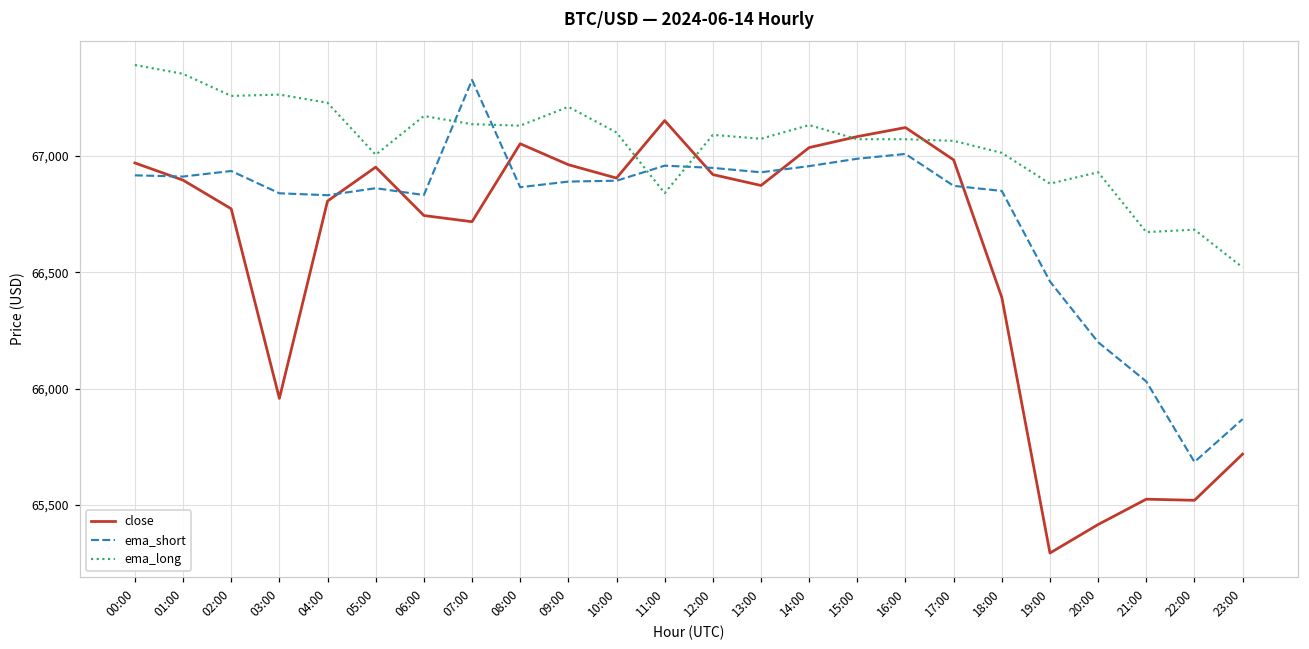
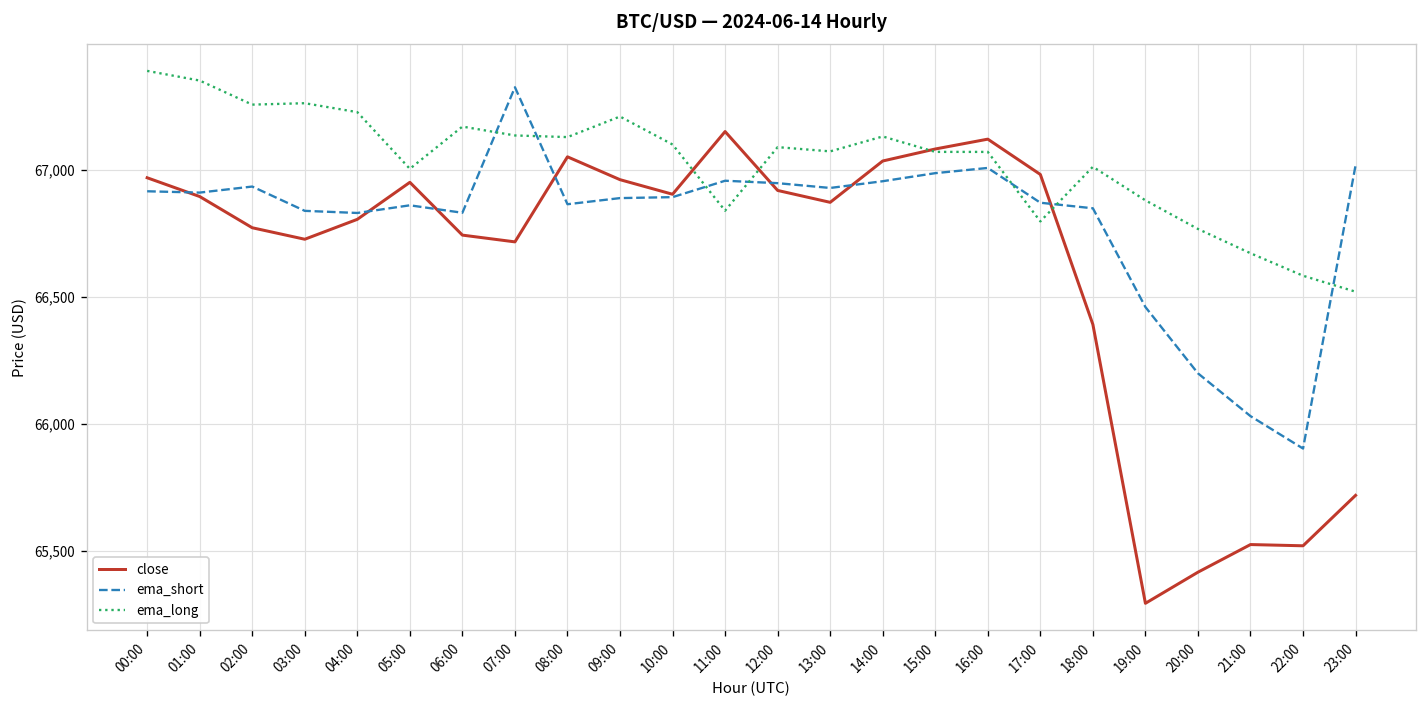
  {
    "close": {
      "00:00": "66,970",
      "01:00": "66,900",
      "02:00": "66,770",
-     "03:00": "65,960",
+     "03:00": "66,730",
      "04:00": "66,810",
      "05:00": "66,950",
      "06:00": "66,740",
      "07:00": "66,720",
      "08:00": "67,050",
      "09:00": "66,960",
      "11:00": "67,150",
      "12:00": "66,920",
      "13:00": "66,870",
      "14:00": "67,040",
      "16:00": "67,120",
      "17:00": "66,980",
      "18:00": "66,390",
      "19:00": "65,290",
      "20:00": "65,420",
      "21:00": "65,520",
      "22:00": "65,520",
      "23:00": "65,720"
    },
    "ema_short": {
      "00:00": "66,920",
      "01:00": "66,910",
      "02:00": "66,940",
      "03:00": "66,840",
      "04:00": "66,830",
      "05:00": "66,860",
      "06:00": "66,830",
      "07:00": "67,330",
      "08:00": "66,870",
      "09:00": "66,890",
      "11:00": "66,960",
      "12:00": "66,950",
      "13:00": "66,930",
      "14:00": "66,960",
      "15:00": "66,990",
      "16:00": "67,010",
      "17:00": "66,870",
      "18:00": "66,850",
      "19:00": "66,460",
      "20:00": "66,200",
      "21:00": "66,030",
-     "22:00": "65,680",
-     "23:00": "65,870"
+     "22:00": "65,900",
+     "23:00": "67,020"
    },
    "ema_long": {
      "00:00": "67,390",
      "01:00": "67,350",
      "02:00": "67,260",
      "03:00": "67,260",
      "04:00": "67,230",
      "05:00": "67,010",
      "06:00": "67,170",
      "07:00": "67,140",
      "08:00": "67,130",
      "09:00": "67,210",
      "10:00": "67,100",
      "11:00": "66,840",
      "12:00": "67,090",
      "13:00": "67,070",
      "14:00": "67,130",
      "16:00": "67,070",
-     "17:00": "67,070",
+     "17:00": "66,800",
      "18:00": "67,010",
      "19:00": "66,880",
-     "20:00": "66,930",
+     "20:00": "66,770",
      "21:00": "66,670",
-     "22:00": "66,680",
+     "22:00": "66,580",
      "23:00": "66,520"
    }
  }
